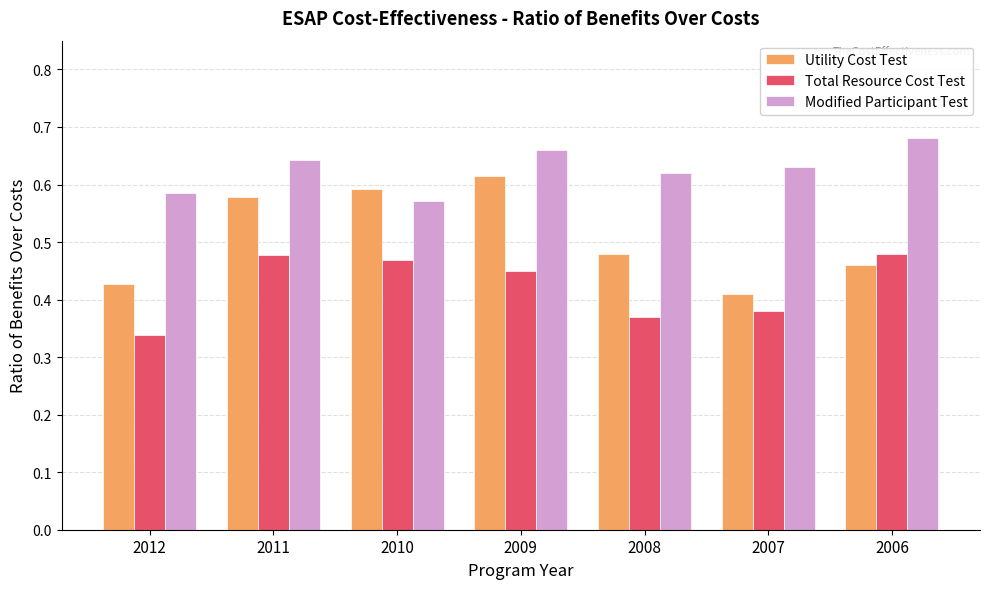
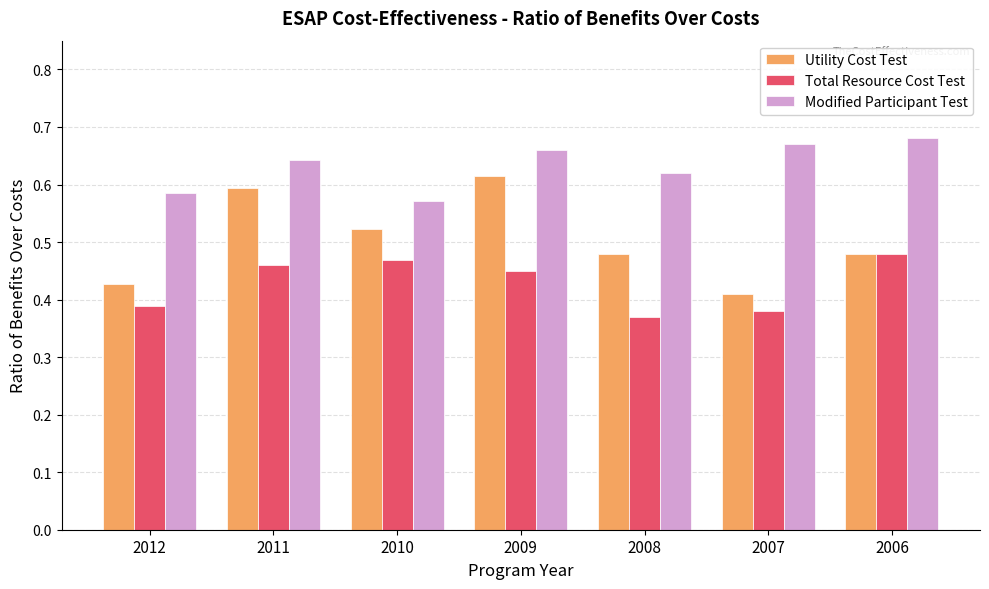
  {
    "Utility Cost Test": {
      "2012": 0.43,
-     "2011": 0.58,
-     "2010": 0.59,
+     "2011": 0.59,
+     "2010": 0.52,
      "2009": 0.61,
      "2008": 0.48,
      "2007": 0.41,
-     "2006": 0.46
+     "2006": 0.48
    },
    "Total Resource Cost Test": {
-     "2012": 0.34,
-     "2011": 0.48,
+     "2012": 0.39,
+     "2011": 0.46,
      "2010": 0.47,
      "2009": 0.45,
      "2008": 0.37,
      "2007": 0.38,
      "2006": 0.48
    },
    "Modified Participant Test": {
      "2012": 0.58,
      "2011": 0.64,
      "2010": 0.57,
      "2009": 0.66,
      "2008": 0.62,
-     "2007": 0.63,
+     "2007": 0.67,
      "2006": 0.68
    }
  }
